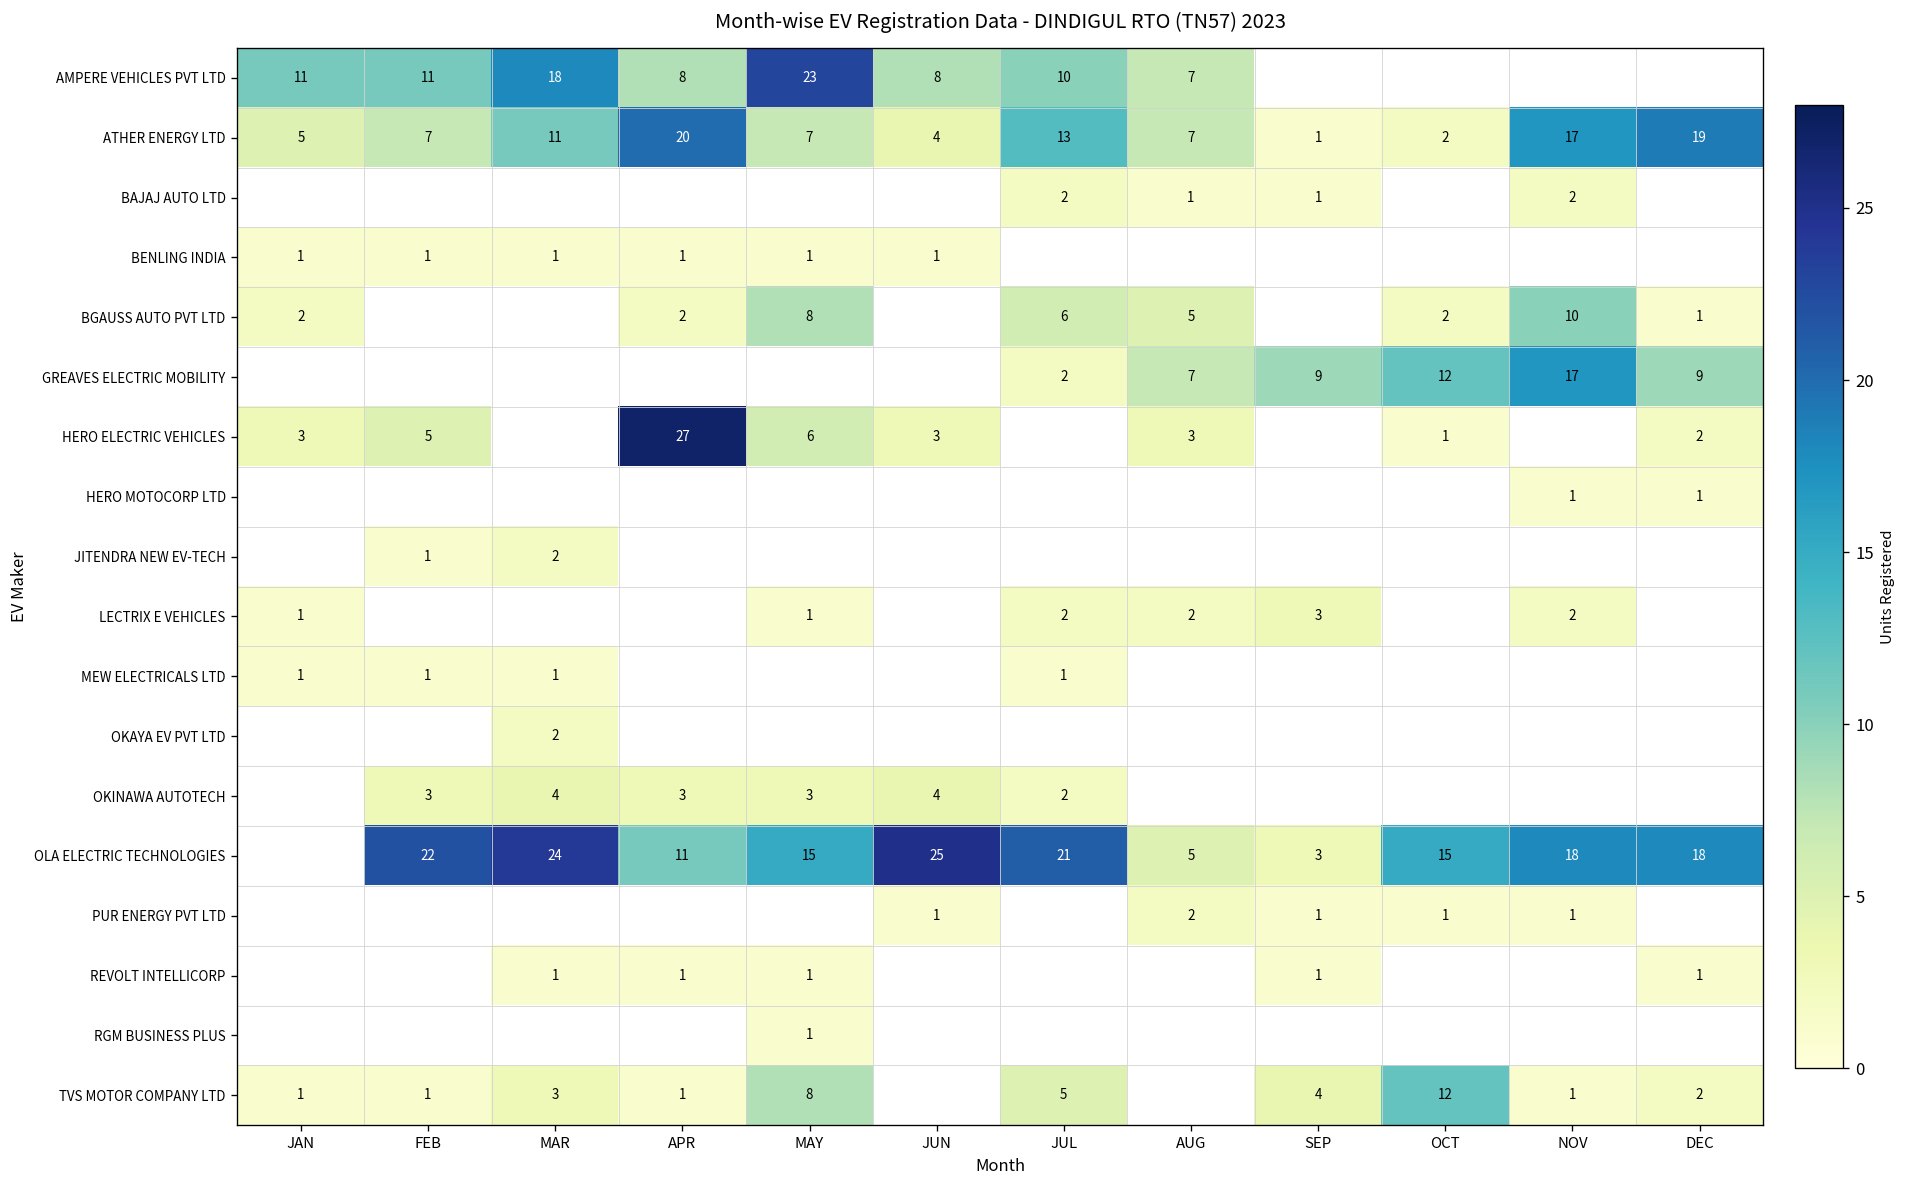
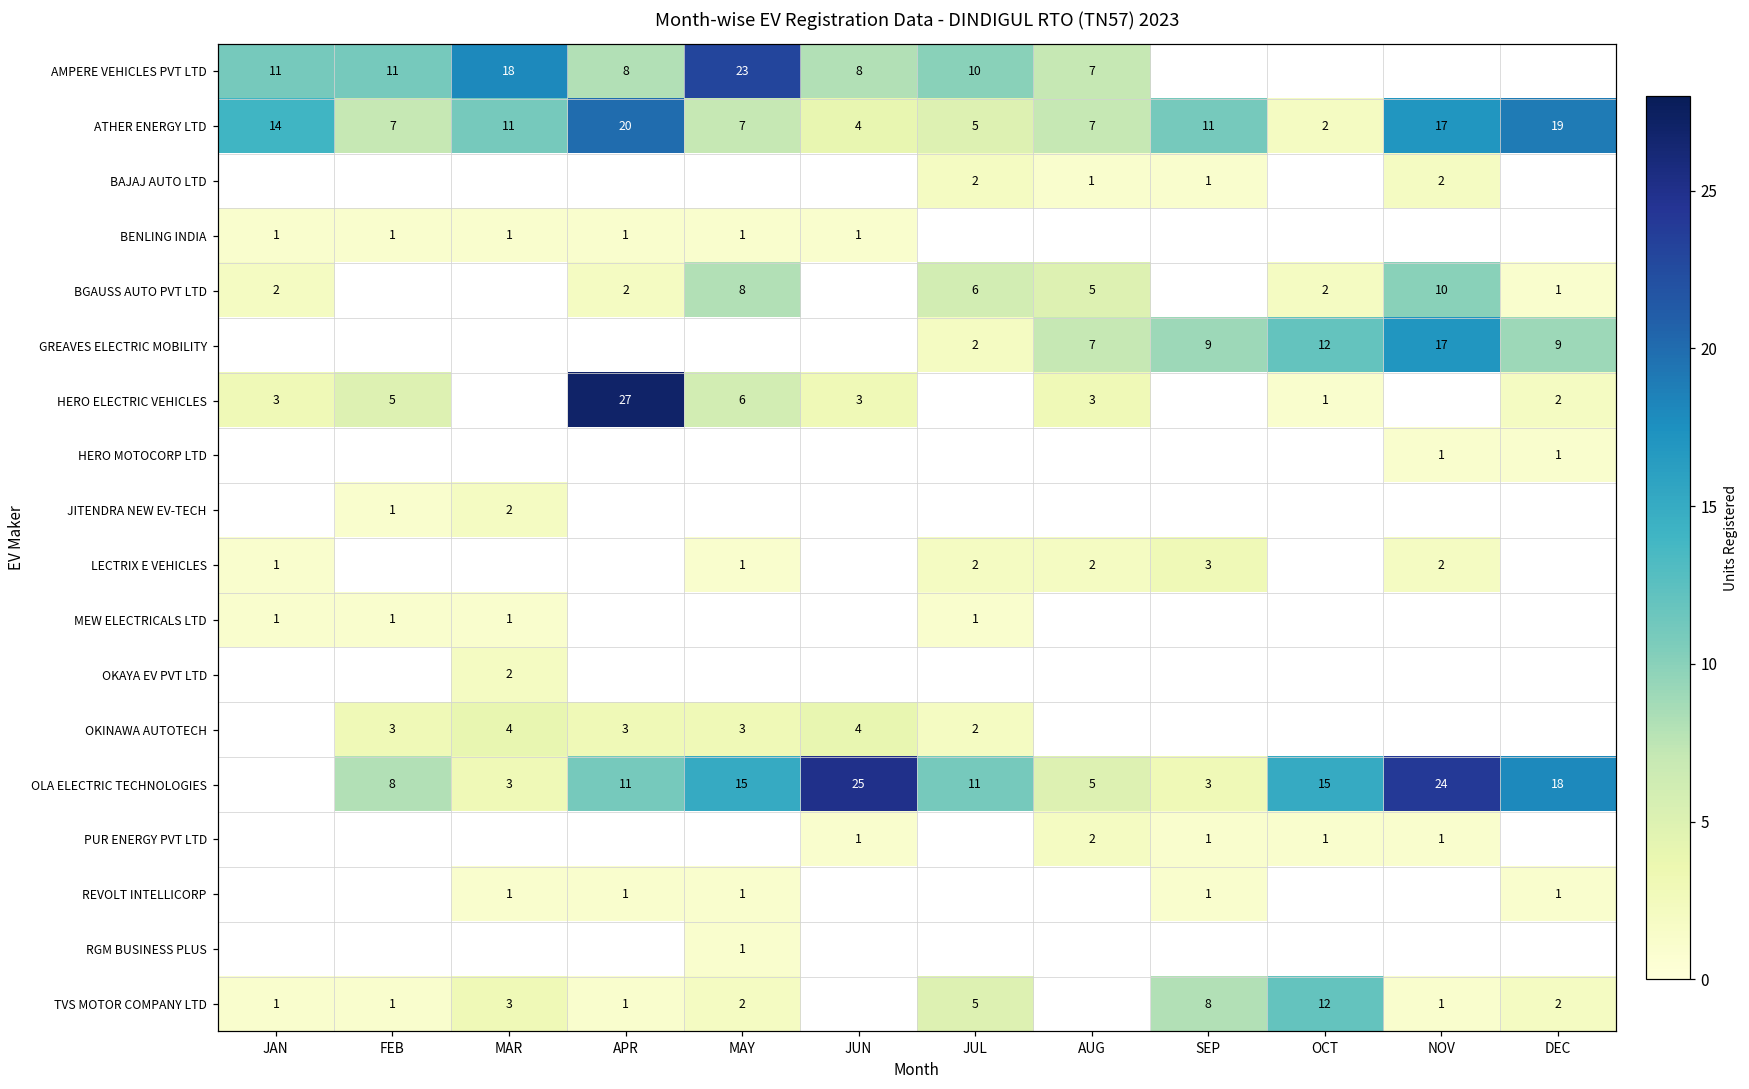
  {
    "AMPERE VEHICLES PVT LTD": {
      "JAN": 11,
      "FEB": 11,
      "MAR": 18,
      "APR": 8,
      "MAY": 23,
      "JUN": 8,
      "JUL": 10,
      "AUG": 7
    },
    "ATHER ENERGY LTD": {
-     "JAN": 5,
+     "JAN": 14,
      "FEB": 7,
      "MAR": 11,
      "APR": 20,
      "MAY": 7,
      "JUN": 4,
-     "JUL": 13,
+     "JUL": 5,
      "AUG": 7,
-     "SEP": 1,
+     "SEP": 11,
      "OCT": 2,
      "NOV": 17,
      "DEC": 19
    },
    "BAJAJ AUTO LTD": {
      "JUL": 2,
      "AUG": 1,
      "SEP": 1,
      "NOV": 2
    },
    "BENLING INDIA": {
      "JAN": 1,
      "FEB": 1,
      "MAR": 1,
      "APR": 1,
      "MAY": 1,
      "JUN": 1
    },
    "BGAUSS AUTO PVT LTD": {
      "JAN": 2,
      "APR": 2,
      "MAY": 8,
      "JUL": 6,
      "AUG": 5,
      "OCT": 2,
      "NOV": 10,
      "DEC": 1
    },
    "GREAVES ELECTRIC MOBILITY": {
      "JUL": 2,
      "AUG": 7,
      "SEP": 9,
      "OCT": 12,
      "NOV": 17,
      "DEC": 9
    },
    "HERO ELECTRIC VEHICLES": {
      "JAN": 3,
      "FEB": 5,
      "APR": 27,
      "MAY": 6,
      "JUN": 3,
      "AUG": 3,
      "OCT": 1,
      "DEC": 2
    },
    "HERO MOTOCORP LTD": {
      "NOV": 1,
      "DEC": 1
    },
    "JITENDRA NEW EV-TECH": {
      "FEB": 1,
      "MAR": 2
    },
    "LECTRIX E VEHICLES": {
      "JAN": 1,
      "MAY": 1,
      "JUL": 2,
      "AUG": 2,
      "SEP": 3,
      "NOV": 2
    },
    "MEW ELECTRICALS LTD": {
      "JAN": 1,
      "FEB": 1,
      "MAR": 1,
      "JUL": 1
    },
    "OKAYA EV PVT LTD": {
      "MAR": 2
    },
    "OKINAWA AUTOTECH": {
      "FEB": 3,
      "MAR": 4,
      "APR": 3,
      "MAY": 3,
      "JUN": 4,
      "JUL": 2
    },
    "OLA ELECTRIC TECHNOLOGIES": {
-     "FEB": 22,
-     "MAR": 24,
+     "FEB": 8,
+     "MAR": 3,
      "APR": 11,
      "MAY": 15,
      "JUN": 25,
-     "JUL": 21,
+     "JUL": 11,
      "AUG": 5,
      "SEP": 3,
      "OCT": 15,
-     "NOV": 18,
+     "NOV": 24,
      "DEC": 18
    },
    "PUR ENERGY PVT LTD": {
      "JUN": 1,
      "AUG": 2,
      "SEP": 1,
      "OCT": 1,
      "NOV": 1
    },
    "REVOLT INTELLICORP": {
      "MAR": 1,
      "APR": 1,
      "MAY": 1,
      "SEP": 1,
      "DEC": 1
    },
    "RGM BUSINESS PLUS": {
      "MAY": 1
    },
    "TVS MOTOR COMPANY LTD": {
      "JAN": 1,
      "FEB": 1,
      "MAR": 3,
      "APR": 1,
-     "MAY": 8,
+     "MAY": 2,
      "JUL": 5,
-     "SEP": 4,
+     "SEP": 8,
      "OCT": 12,
      "NOV": 1,
      "DEC": 2
    }
  }
